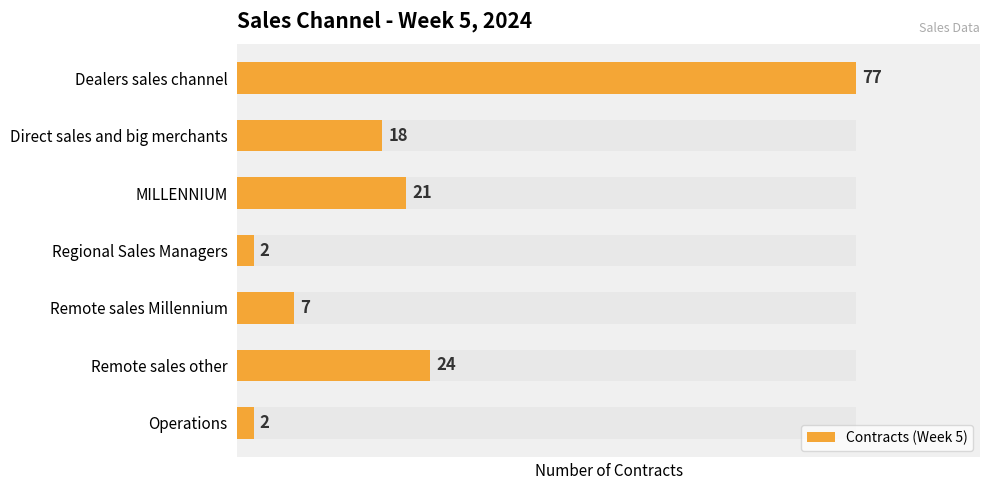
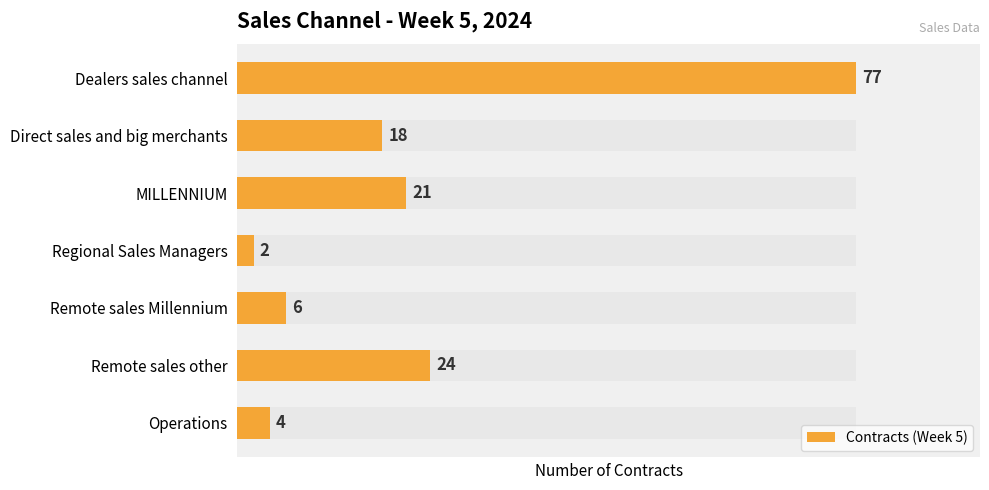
  {
    "Contracts (Week 5)": {
      "Dealers sales channel": 77,
-     "Remote sales Millennium": 7,
-     "Operations": 2
+     "Remote sales Millennium": 6,
+     "Operations": 4
    }
  }
